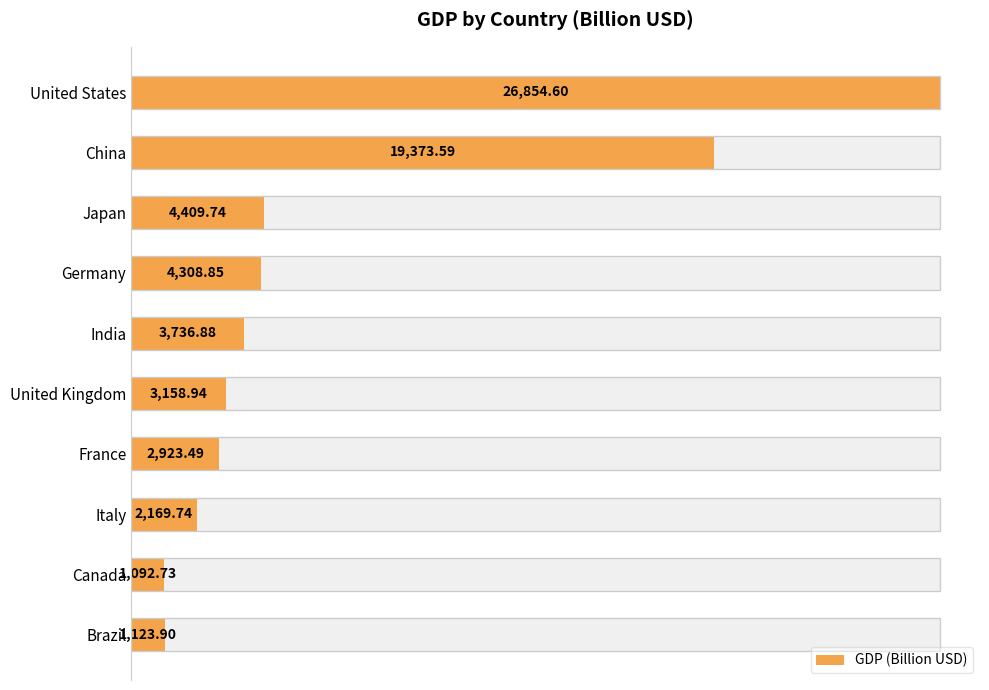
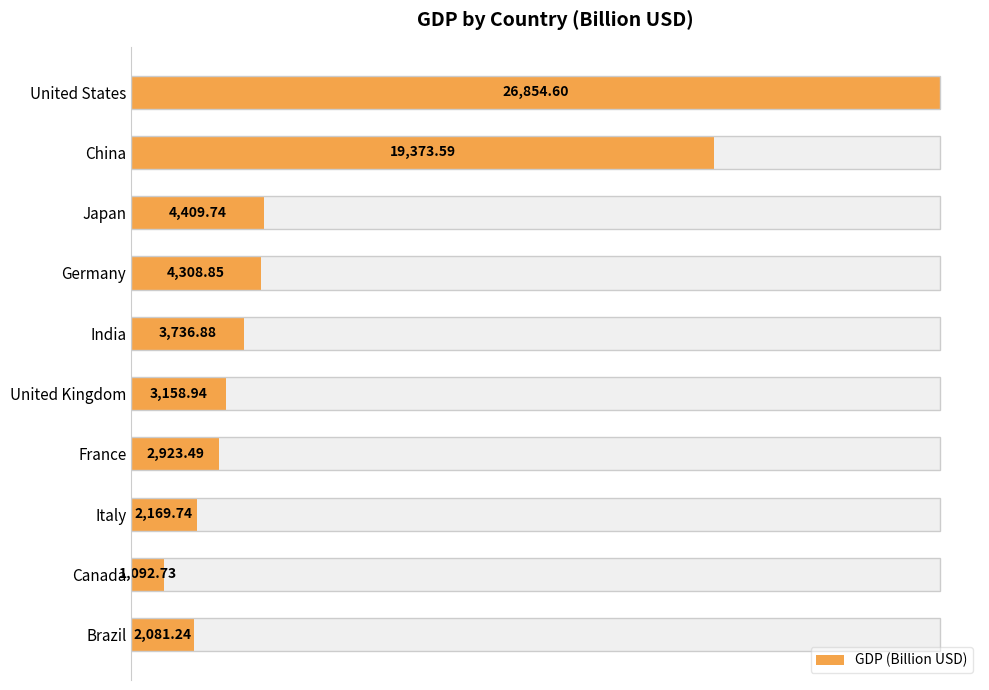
  {
    "GDP (Billion USD)": {
      "United States": "26,854.60",
-     "Brazil": "1,123.90"
+     "Brazil": "2,081.24"
    }
  }
